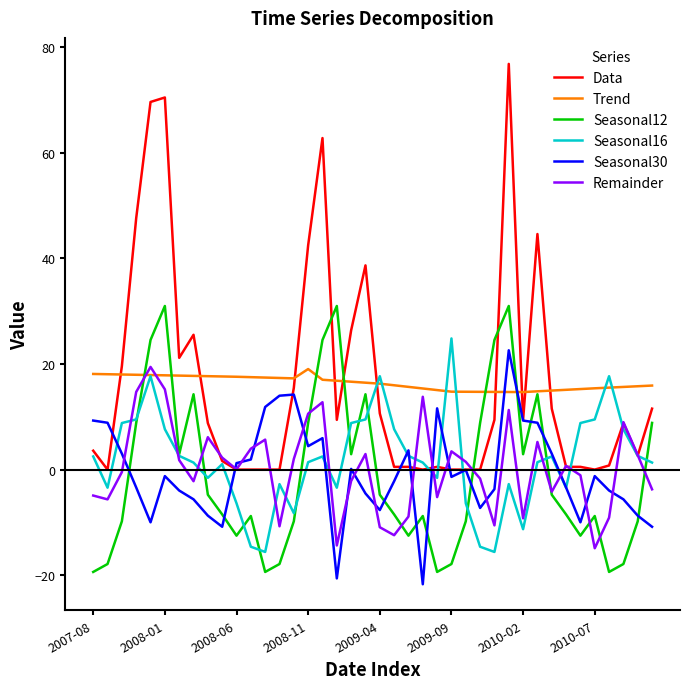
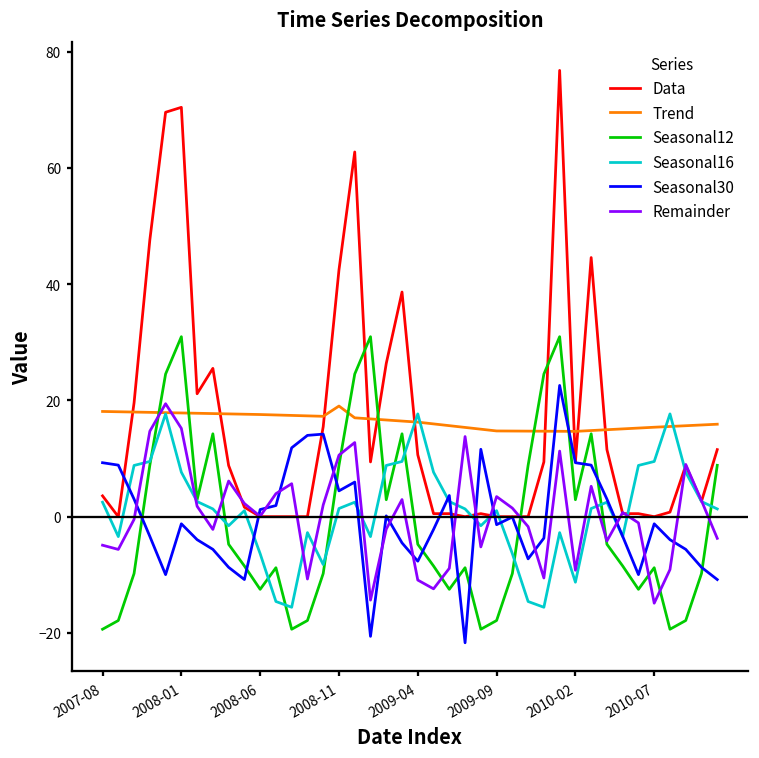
  {
    "Data": {
      "2007-08": 4,
      "2008-01": 70,
      "2008-11": 42,
      "2009-04": 11,
      "2009-09": 0,
      "2010-07": 0
    },
    "Trend": {
      "2007-08": 18,
      "2008-01": 18,
      "2008-06": 18,
      "2008-11": 19,
      "2009-04": 16,
      "2009-09": 15,
      "2010-02": 15,
      "2010-07": 15
    },
    "Seasonal12": {
      "2007-08": -19,
      "2008-01": 31,
      "2008-06": -12,
      "2008-11": 9,
      "2009-04": -5,
      "2009-09": -18,
      "2010-02": 3,
      "2010-07": -9
    },
    "Seasonal16": {
      "2007-08": 2,
      "2008-01": 8,
      "2008-06": -6,
      "2008-11": 1,
      "2009-04": 18,
-     "2009-09": 25,
+     "2009-09": 1,
      "2010-02": -11,
      "2010-07": 9
    },
    "Seasonal30": {
      "2007-08": 9,
      "2008-01": -1,
      "2008-06": 1,
      "2008-11": 4,
      "2009-04": -8,
      "2009-09": -1,
      "2010-07": -1
    },
    "Remainder": {
      "2007-08": -5,
      "2008-01": 15,
      "2008-11": 11,
      "2009-04": -11,
      "2009-09": 3,
      "2010-02": -9,
      "2010-07": -15
    }
  }
